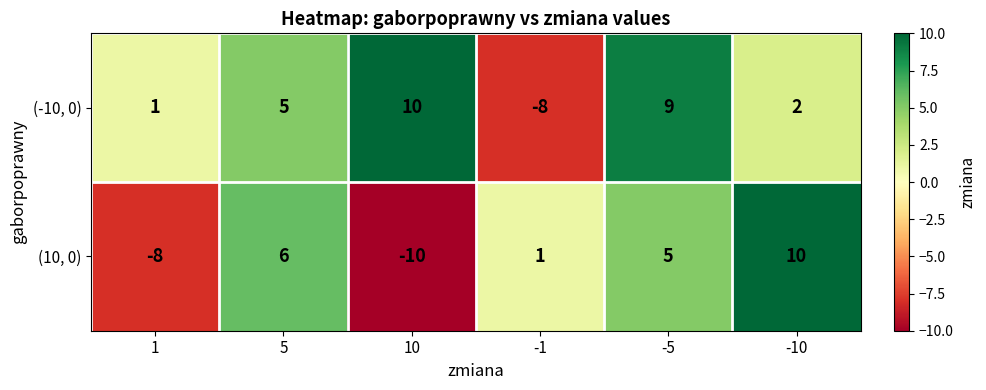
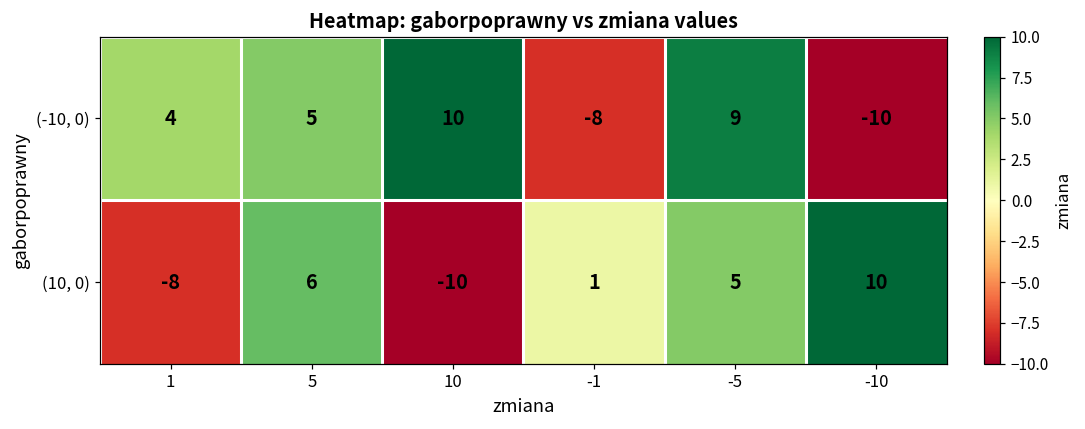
  {
    "(-10, 0)": {
-     "1": 1,
+     "1": 4,
      "5": 5,
      "10": 10,
      "-1": -8,
      "-5": 9,
-     "-10": 2
+     "-10": -10
    },
    "(10, 0)": {
      "1": -8,
      "5": 6,
      "10": -10,
      "-1": 1,
      "-5": 5,
      "-10": 10
    }
  }
